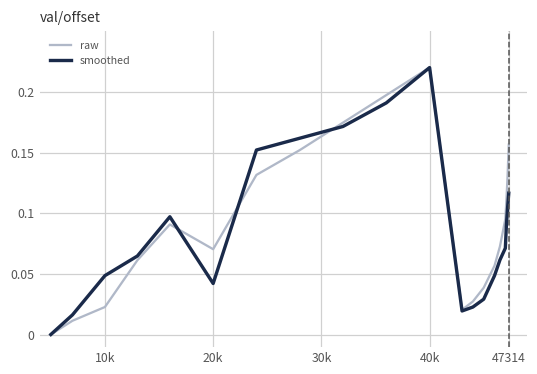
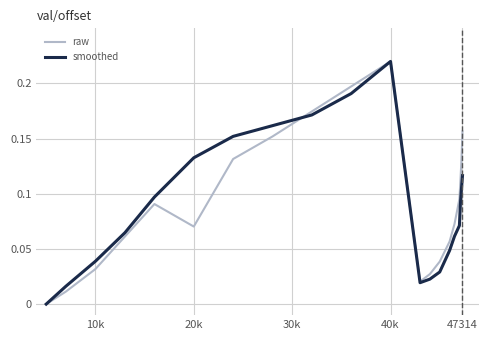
  {
    "raw": {
-     "10k": 0.023,
+     "10k": 0.032,
      "20k": 0.070,
      "47314": 0.156
    },
    "smoothed": {
-     "10k": 0.049,
-     "20k": 0.042,
+     "10k": 0.039,
+     "20k": 0.133,
      "47314": 0.116
    }
  }
